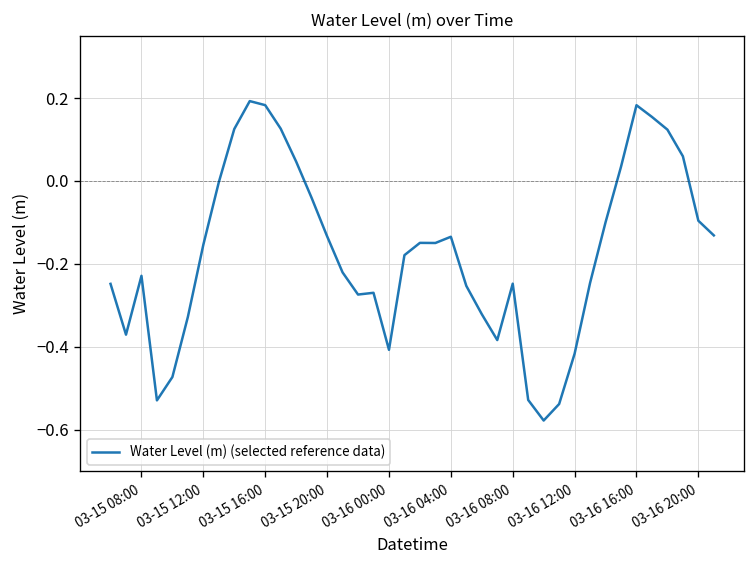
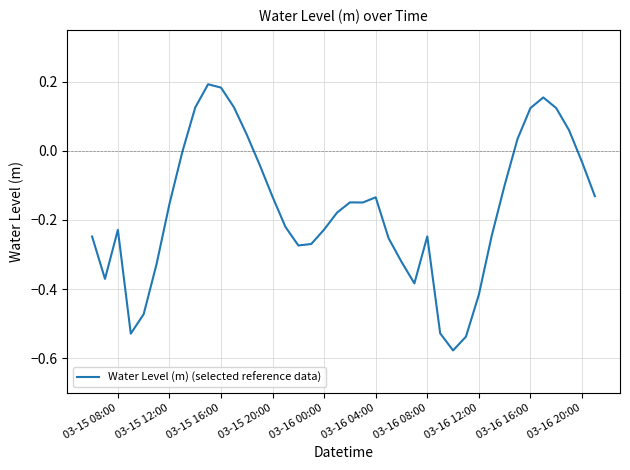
  {
    "03-15 08:00": -0.23,
    "03-15 12:00": -0.15,
    "03-15 16:00": 0.18,
    "03-15 20:00": -0.13,
-   "03-16 00:00": -0.41,
+   "03-16 00:00": -0.23,
    "03-16 04:00": -0.13,
    "03-16 08:00": -0.25,
    "03-16 12:00": -0.42,
-   "03-16 16:00": 0.18,
-   "03-16 20:00": -0.10
+   "03-16 16:00": 0.12,
+   "03-16 20:00": -0.03
  }
